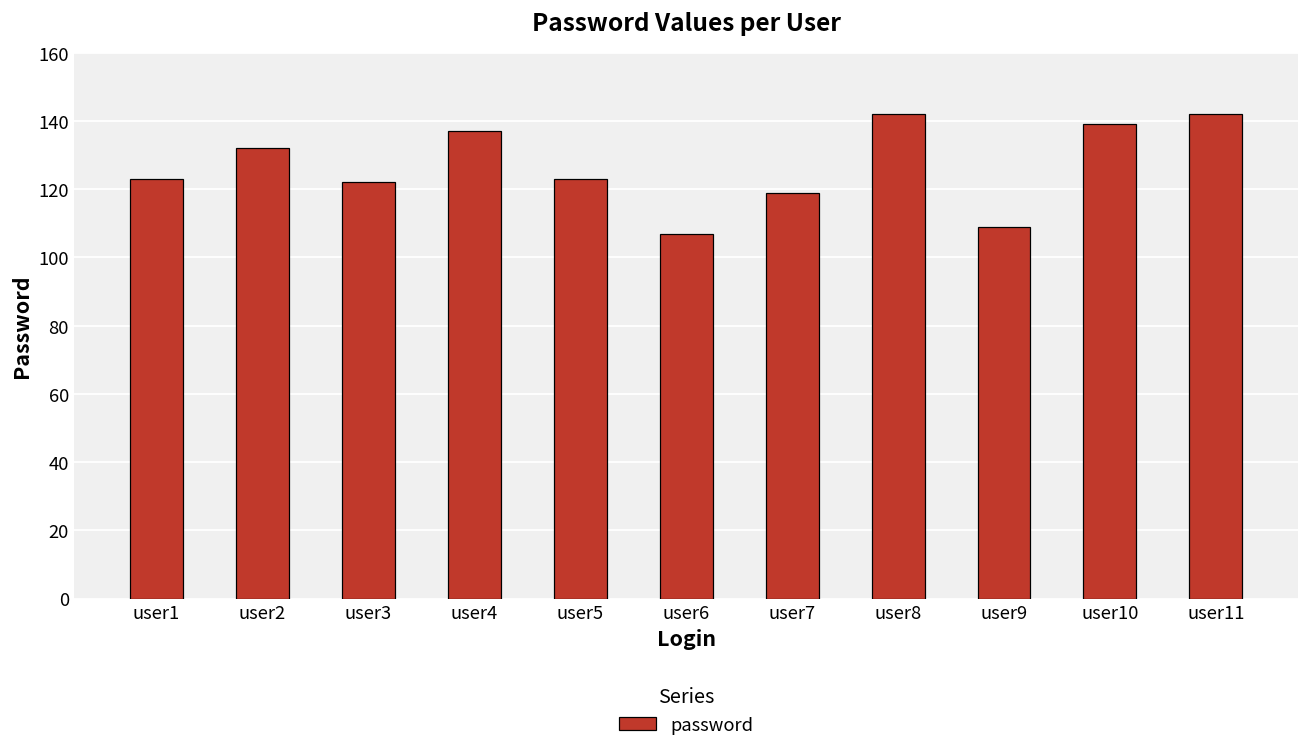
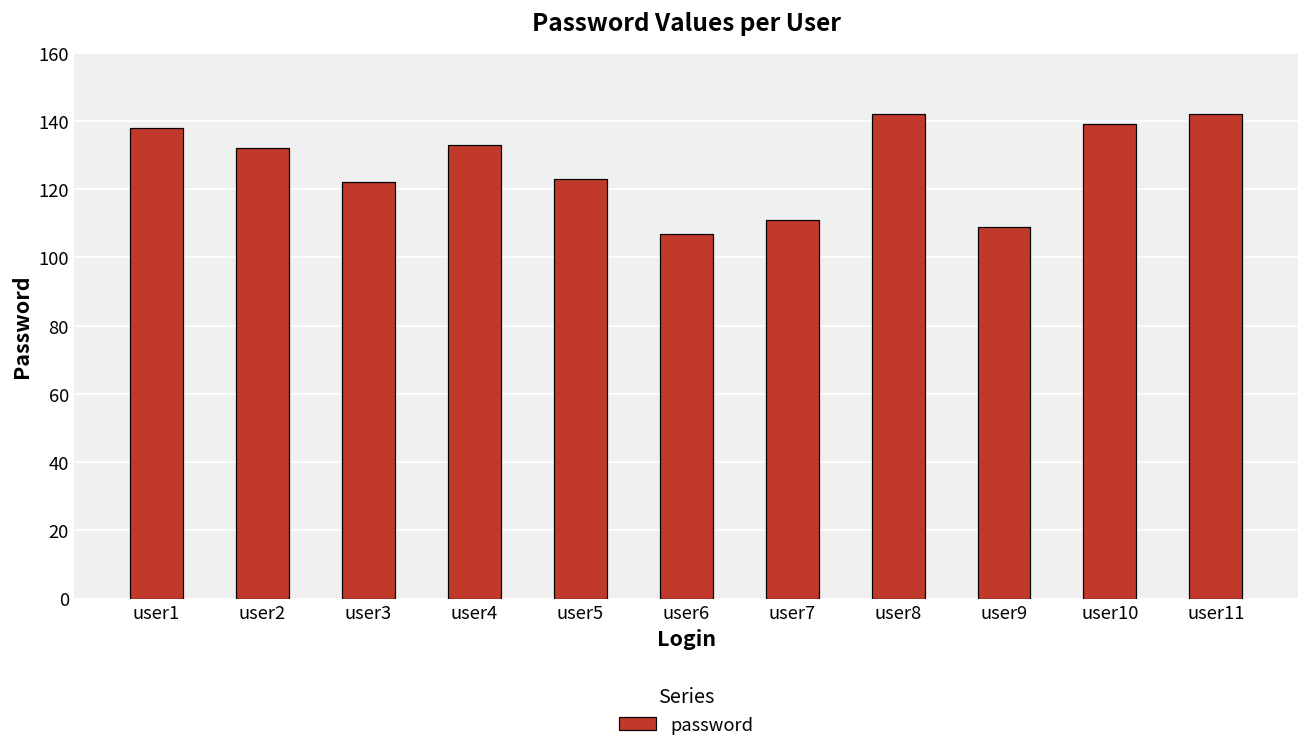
  {
-   "user1": 123,
+   "user1": 138,
    "user2": 132,
    "user3": 122,
-   "user4": 137,
+   "user4": 133,
    "user5": 123,
    "user6": 107,
-   "user7": 119,
+   "user7": 111,
    "user8": 142,
    "user9": 109,
    "user10": 139,
    "user11": 142
  }
